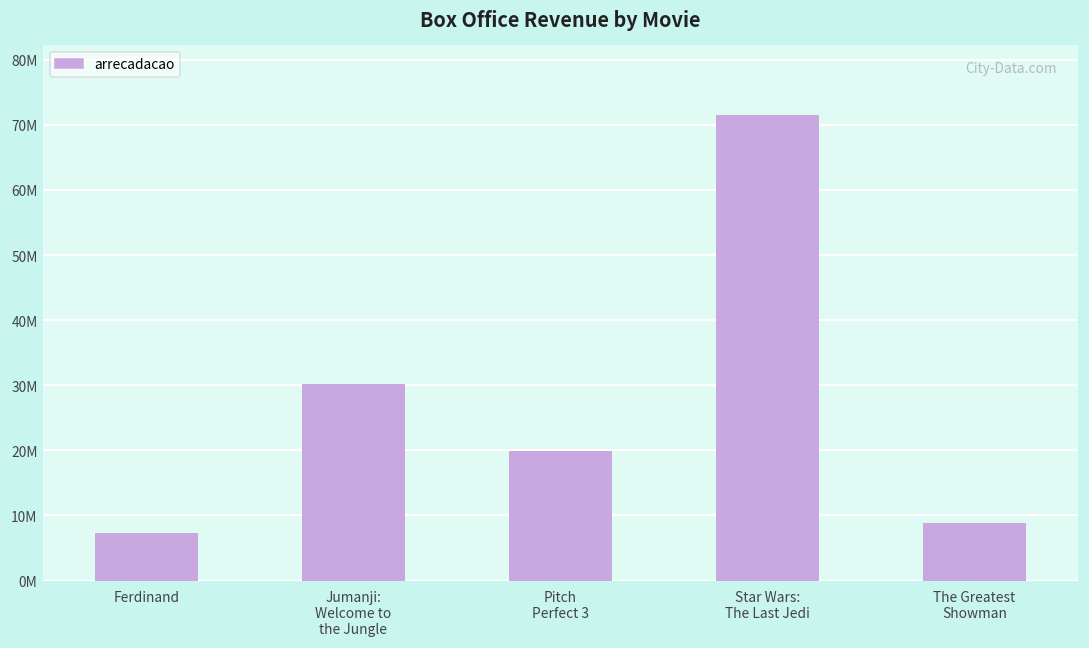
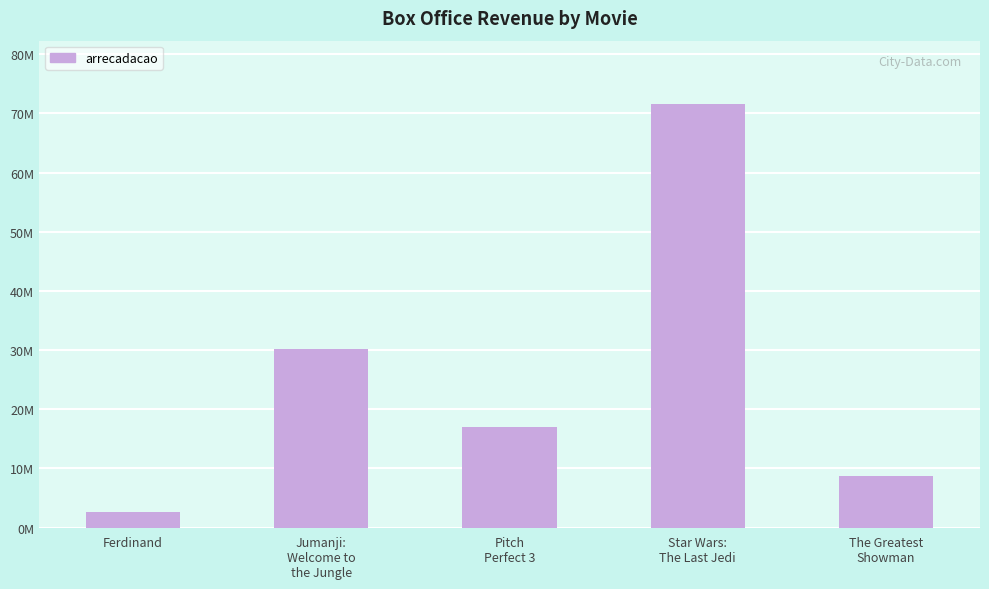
  {
-   "Ferdinand": 7000000,
+   "Ferdinand": 3000000,
    "Jumanji: Welcome to the Jungle": 30000000,
-   "Pitch Perfect 3": 20000000,
+   "Pitch Perfect 3": 17000000,
    "Star Wars: The Last Jedi": 72000000,
    "The Greatest Showman": 9000000
  }
